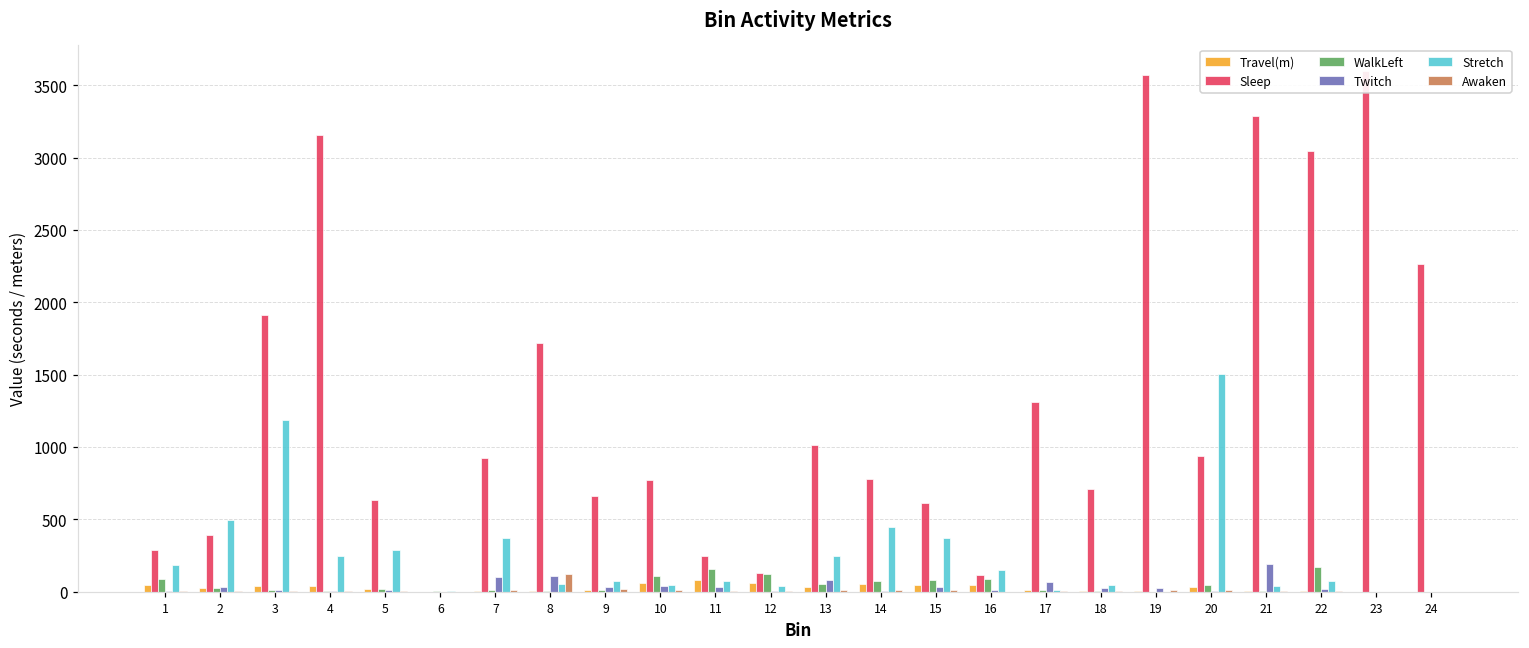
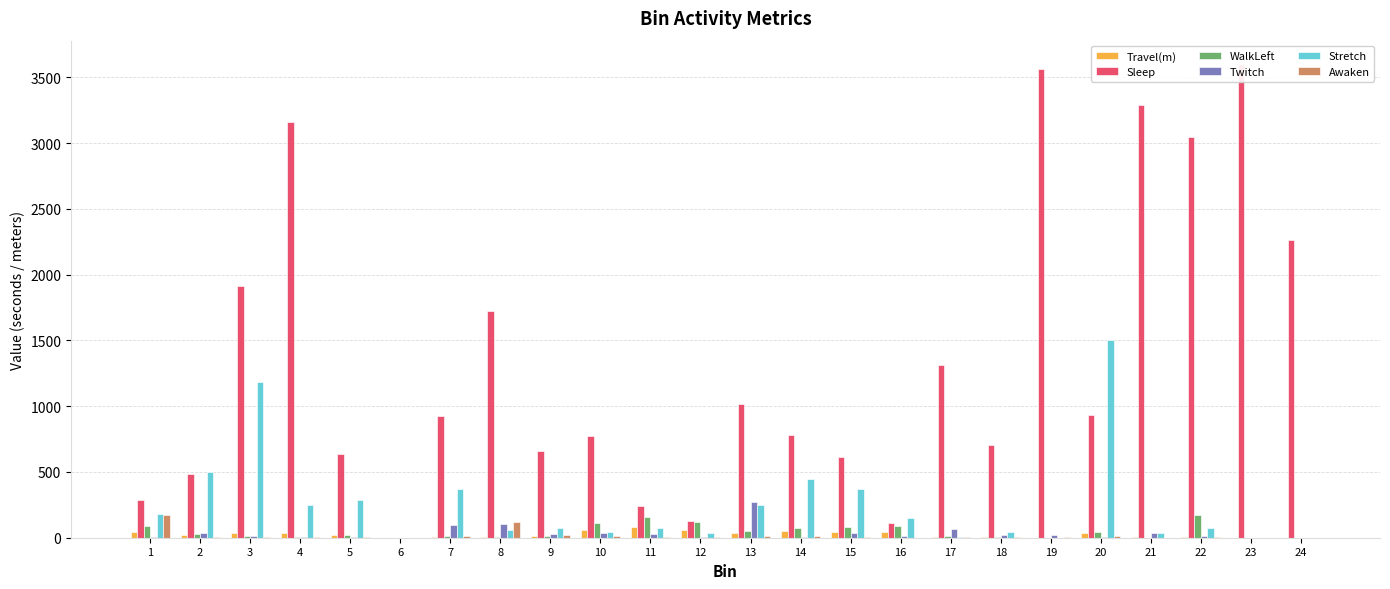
  {
    "Travel(m)": {
      "1": 40,
      "2": 20,
      "3": 40,
      "4": 40,
      "10": 60,
      "11": 80,
      "12": 60,
      "13": 30,
      "14": 50,
      "15": 50,
      "16": 40,
      "20": 30,
      "24": 0
    },
    "Sleep": {
      "1": 290,
-     "2": 390,
+     "2": 490,
      "3": 1910,
      "4": 3160,
      "5": 640,
      "6": 0,
      "7": 930,
      "8": 1720,
      "9": 660,
      "10": 770,
      "11": 240,
      "12": 130,
      "13": 1020,
      "14": 780,
      "15": 610,
      "16": 110,
      "17": 1310,
      "18": 710,
      "19": 3570,
      "20": 940,
      "21": 3290,
      "22": 3050,
      "24": 2260
    },
    "WalkLeft": {
      "1": 90,
      "2": 30,
      "10": 110,
      "11": 150,
      "12": 120,
      "13": 50,
      "14": 70,
      "15": 80,
      "16": 90,
      "20": 40,
      "22": 170,
      "23": 0,
      "24": 0
    },
    "Twitch": {
      "2": 30,
      "6": 0,
      "7": 100,
      "8": 100,
      "9": 30,
      "10": 40,
      "11": 30,
-     "13": 80,
+     "13": 270,
      "15": 30,
      "17": 60,
      "18": 20,
      "19": 20,
-     "21": 190,
+     "21": 40,
      "24": 0
    },
    "Stretch": {
      "1": 180,
      "2": 500,
      "3": 1190,
      "4": 250,
      "5": 290,
      "7": 370,
      "8": 60,
      "9": 80,
      "10": 50,
      "11": 70,
      "12": 40,
      "13": 250,
      "14": 440,
      "15": 370,
      "16": 150,
      "18": 40,
      "19": 0,
      "20": 1510,
      "21": 40,
      "22": 70,
      "23": 0,
      "24": 0
    },
    "Awaken": {
-     "1": 0,
+     "1": 170,
      "6": 0,
      "8": 120,
      "24": 0
    }
  }
